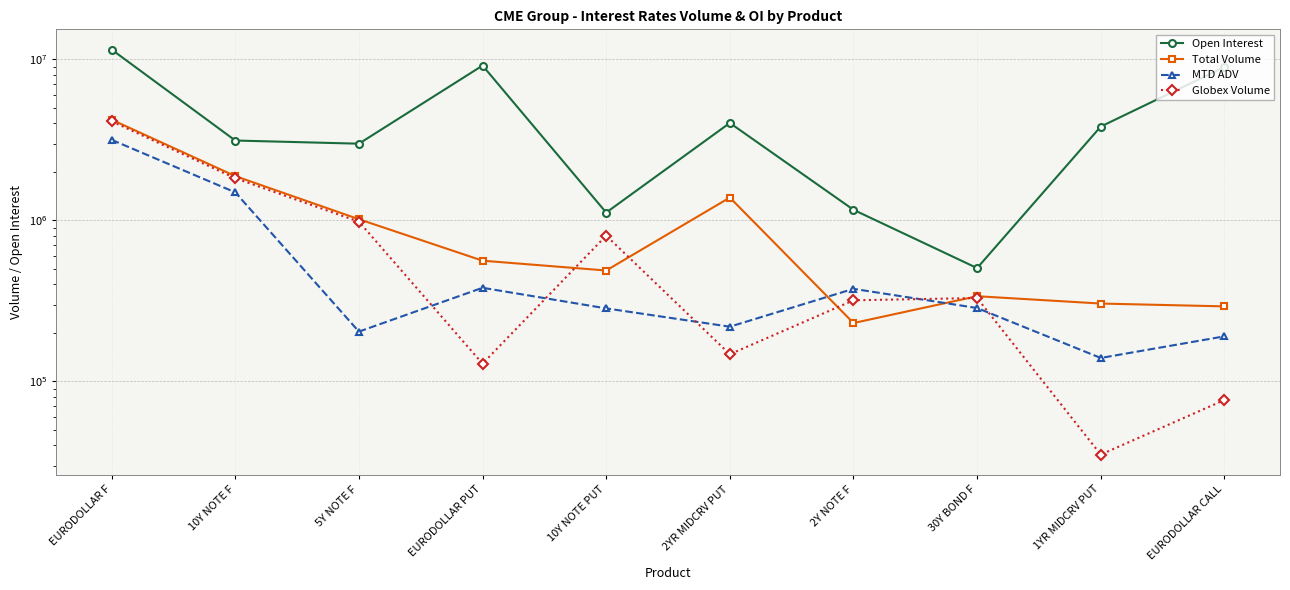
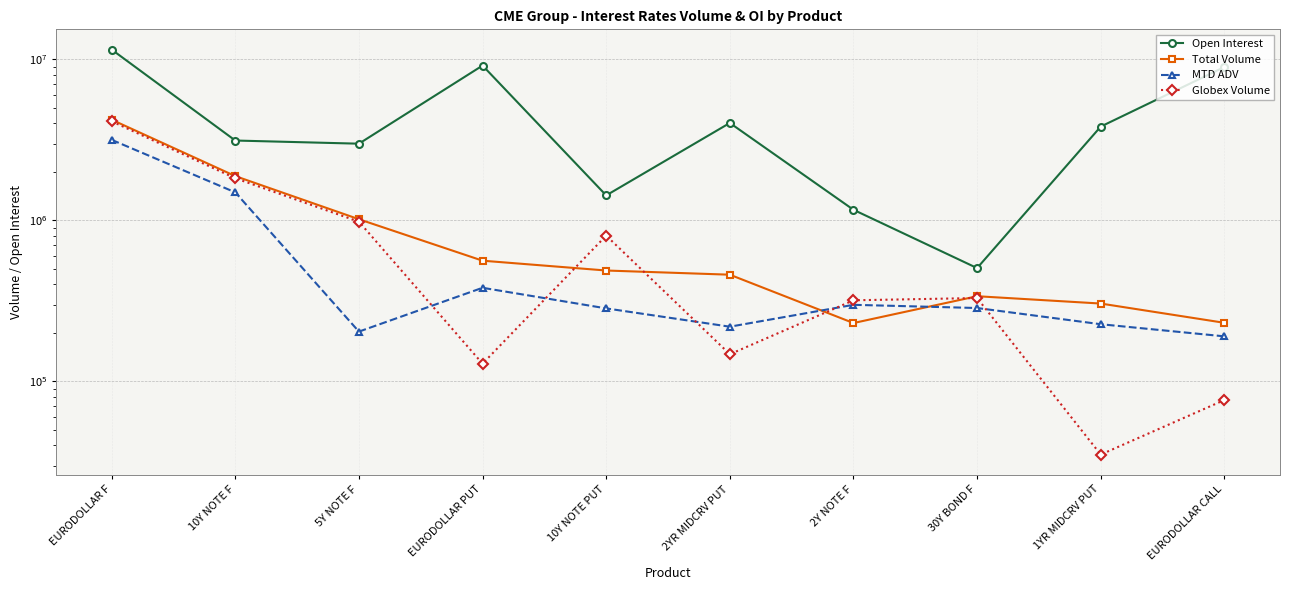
  {
    "Open Interest": {
      "EURODOLLAR F": 12000000,
      "10Y NOTE F": 3100000,
      "5Y NOTE F": 3000000,
      "EURODOLLAR PUT": 9000000,
-     "10Y NOTE PUT": 1100000,
+     "10Y NOTE PUT": 1400000,
      "2YR MIDCRV PUT": 4000000,
      "2Y NOTE F": 1200000,
      "30Y BOND F": 510000,
      "1YR MIDCRV PUT": 3800000
    },
    "Total Volume": {
      "EURODOLLAR PUT": 560000,
      "10Y NOTE PUT": 490000,
-     "2YR MIDCRV PUT": 1400000,
+     "2YR MIDCRV PUT": 460000,
      "2Y NOTE F": 230000,
      "1YR MIDCRV PUT": 300000,
-     "EURODOLLAR CALL": 290000
+     "EURODOLLAR CALL": 230000
    },
    "MTD ADV": {
      "EURODOLLAR F": 3200000,
      "10Y NOTE F": 1500000,
      "5Y NOTE F": 200000,
      "EURODOLLAR PUT": 380000,
      "10Y NOTE PUT": 280000,
      "2YR MIDCRV PUT": 220000,
-     "2Y NOTE F": 380000,
+     "2Y NOTE F": 300000,
      "30Y BOND F": 290000,
-     "1YR MIDCRV PUT": 140000,
+     "1YR MIDCRV PUT": 230000,
      "EURODOLLAR CALL": 190000
    },
    "Globex Volume": {
      "EURODOLLAR PUT": 130000,
      "10Y NOTE PUT": 800000,
      "2YR MIDCRV PUT": 150000,
      "2Y NOTE F": 320000,
      "1YR MIDCRV PUT": 35000,
      "EURODOLLAR CALL": 80000
    }
  }
